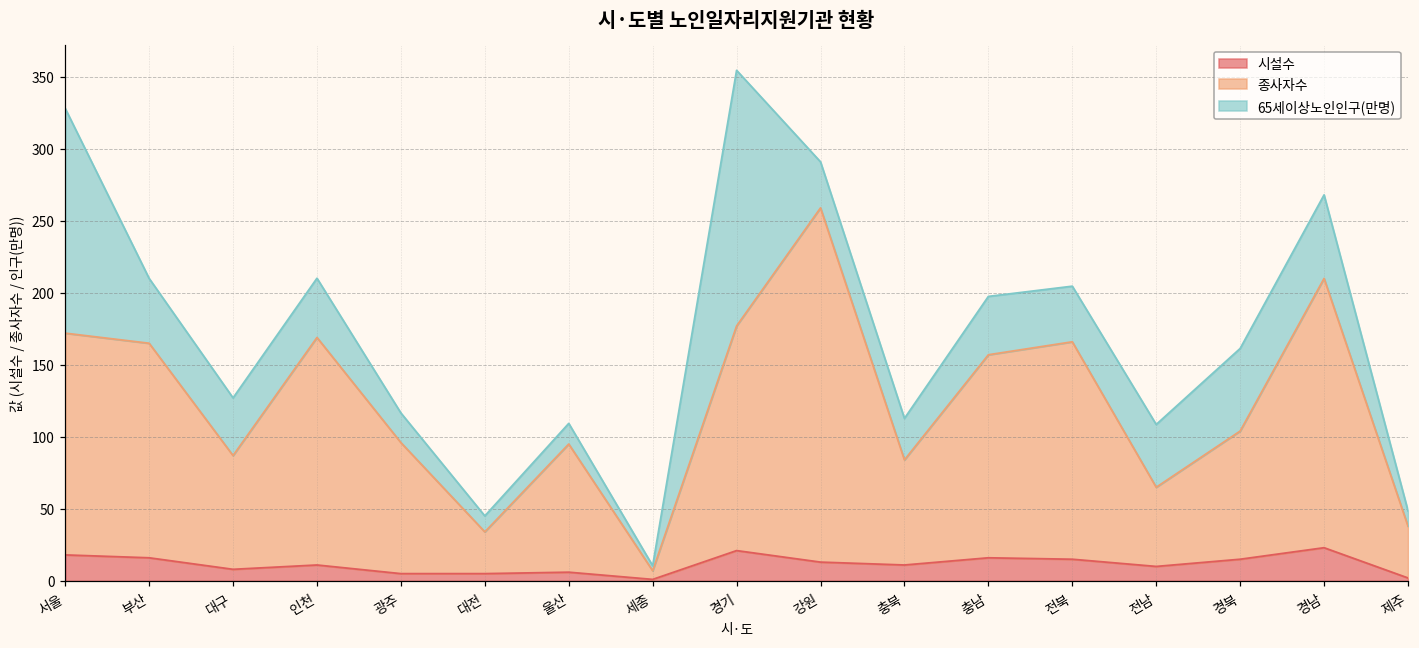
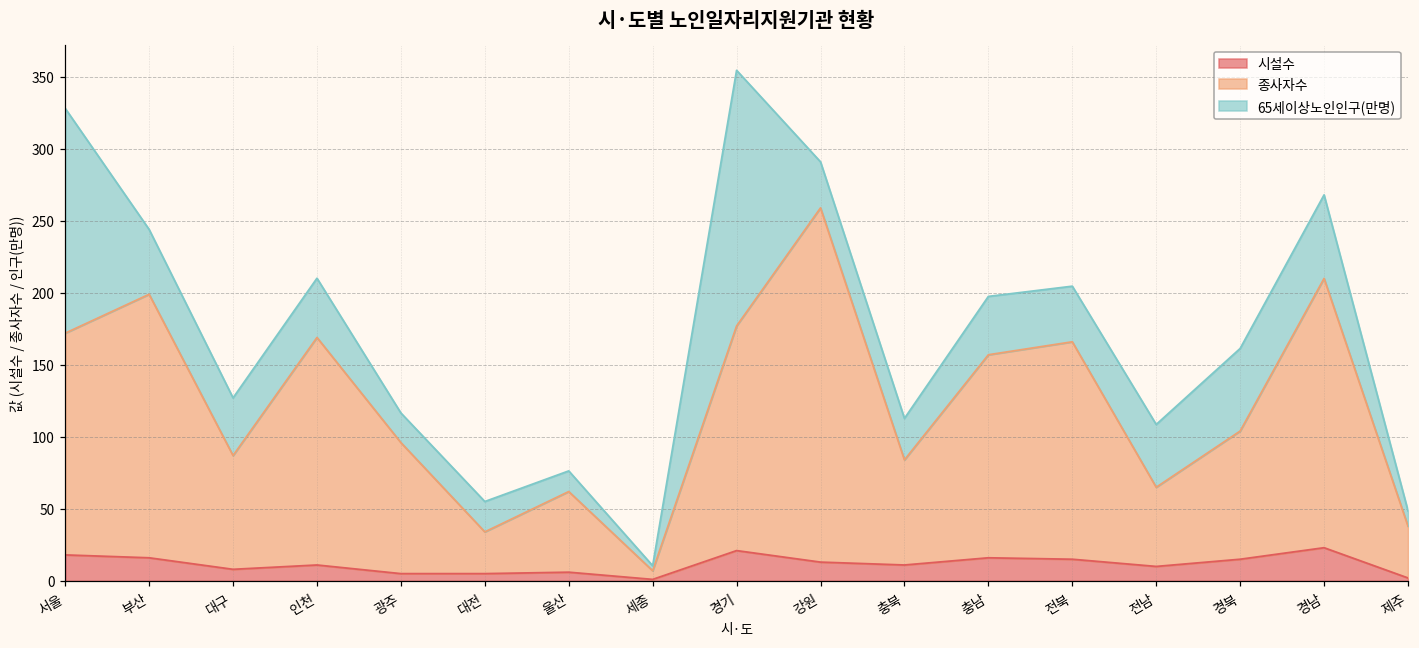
  {
    "시설수": {
      "서울": 18,
      "부산": 16,
      "대구": 8,
      "인천": 11,
      "광주": 5,
      "대전": 5,
      "울산": 6,
      "세종": 1,
      "경기": 21,
      "강원": 13,
      "충북": 11,
      "충남": 16,
      "전북": 15,
      "전남": 10,
      "경북": 15,
      "경남": 23,
      "제주": 2
    },
    "종사자수": {
      "서울": 154,
-     "부산": 149,
+     "부산": 183,
      "대구": 79,
      "인천": 158,
      "광주": 91,
      "대전": 29,
-     "울산": 89,
+     "울산": 56,
      "세종": 6,
      "경기": 156,
      "강원": 246,
      "충북": 73,
      "충남": 141,
      "전북": 151,
      "전남": 55,
      "경북": 89,
      "경남": 187,
      "제주": 36
    },
    "65세이상노인인구(만명)": {
      "서울": 156,
      "부산": 45,
      "대구": 40,
      "인천": 41,
      "광주": 21,
-     "대전": 11,
+     "대전": 21,
      "울산": 14,
      "세종": 3,
      "경기": 178,
      "강원": 32,
      "충북": 29,
      "충남": 41,
      "전북": 39,
      "전남": 44,
      "경북": 57,
      "경남": 58,
      "제주": 11
    }
  }
